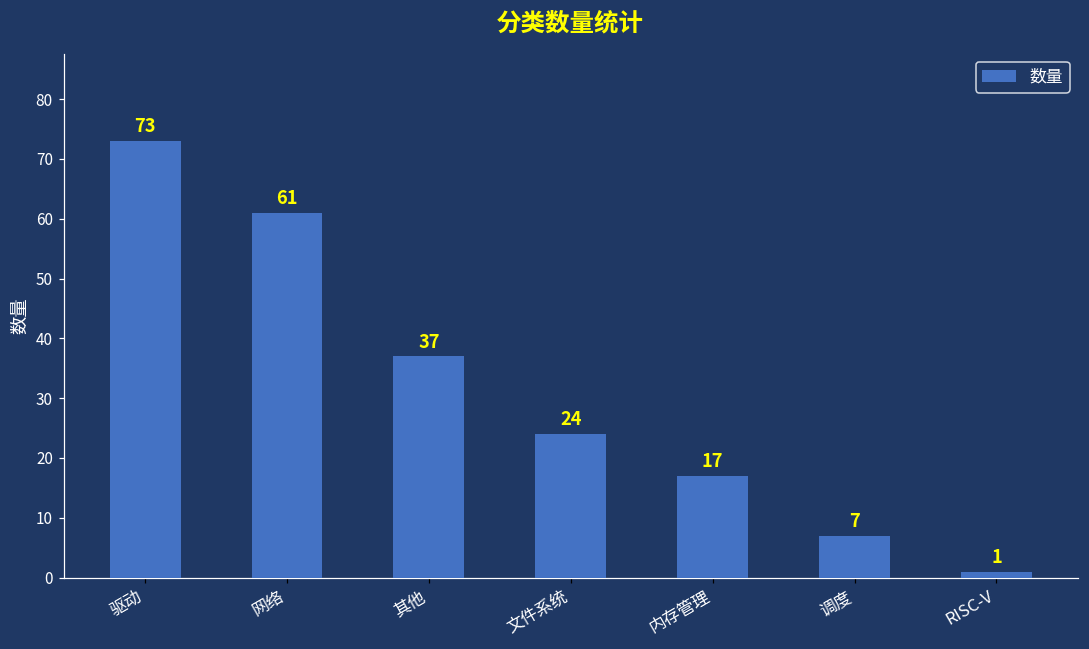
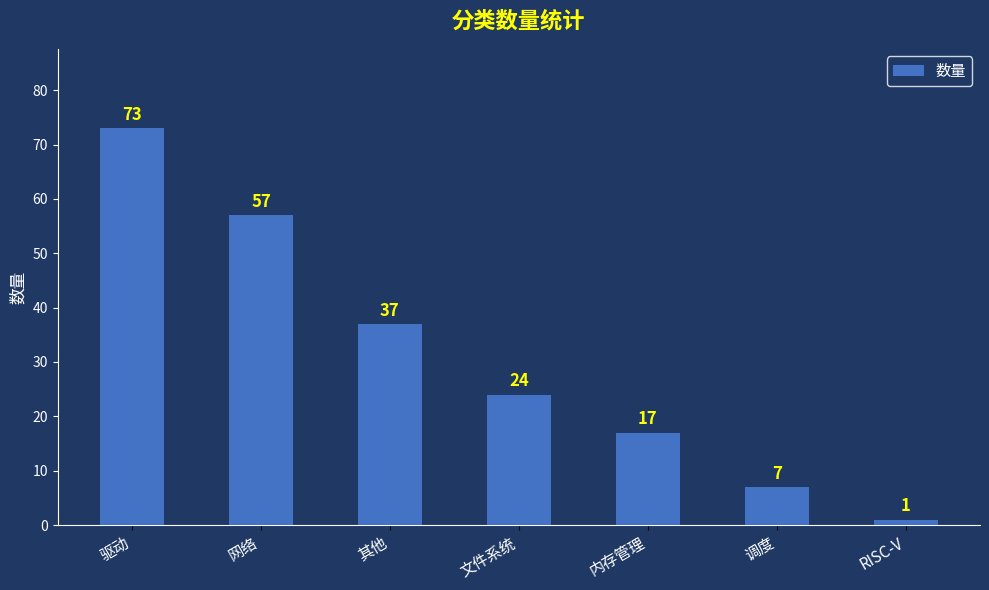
  {
    "驱动": 73,
-   "网络": 61,
+   "网络": 57,
    "其他": 37,
    "文件系统": 24,
    "内存管理": 17,
    "调度": 7,
    "RISC-V": 1
  }
